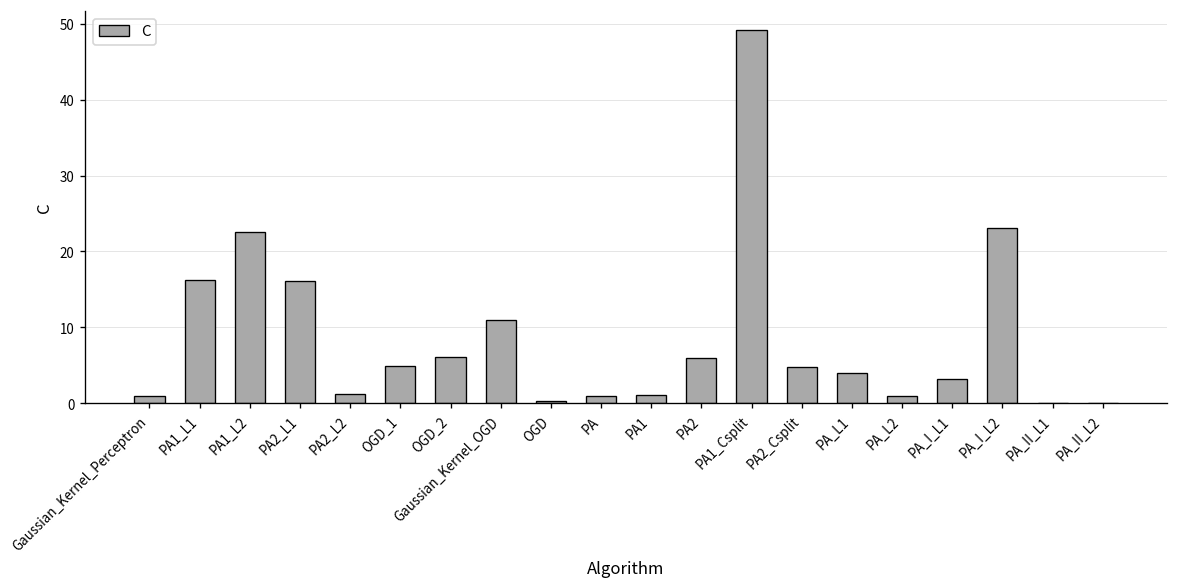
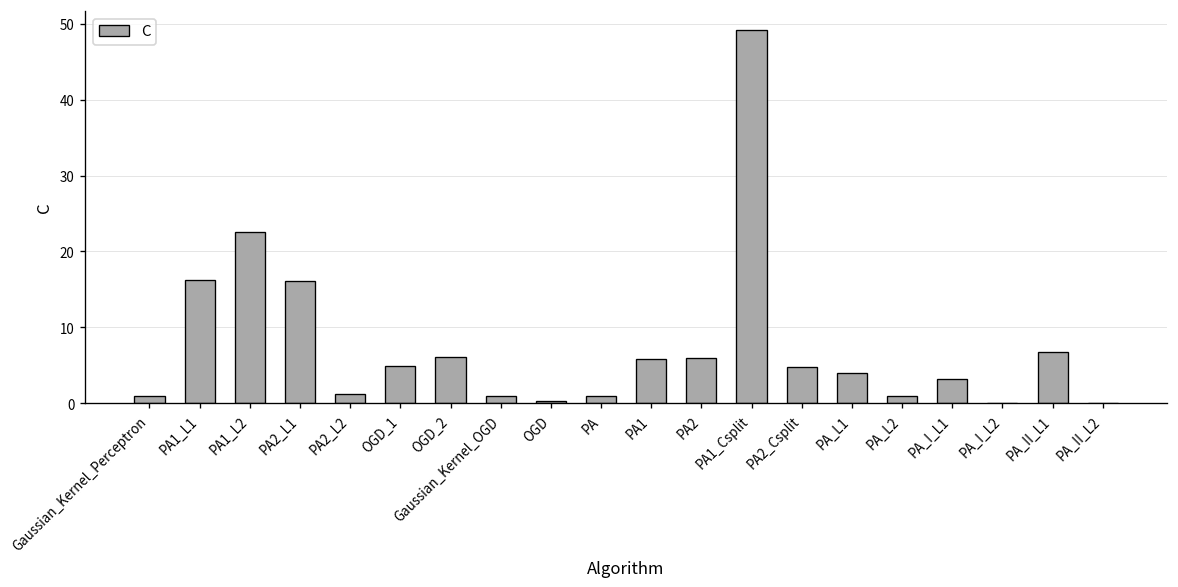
  {
    "Gaussian_Kernel_Perceptron": 1,
    "PA1_L1": 16,
    "PA1_L2": 23,
    "PA2_L1": 16,
    "PA2_L2": 1,
    "OGD_1": 5,
    "OGD_2": 6,
-   "Gaussian_Kernel_OGD": 11,
+   "Gaussian_Kernel_OGD": 1,
    "PA": 1,
-   "PA1": 1,
+   "PA1": 6,
    "PA2": 6,
    "PA1_Csplit": 49,
    "PA2_Csplit": 5,
    "PA_L1": 4,
    "PA_L2": 1,
    "PA_I_L1": 3,
-   "PA_I_L2": 23,
-   "PA_II_L1": 0
+   "PA_I_L2": 0,
+   "PA_II_L1": 7
  }
